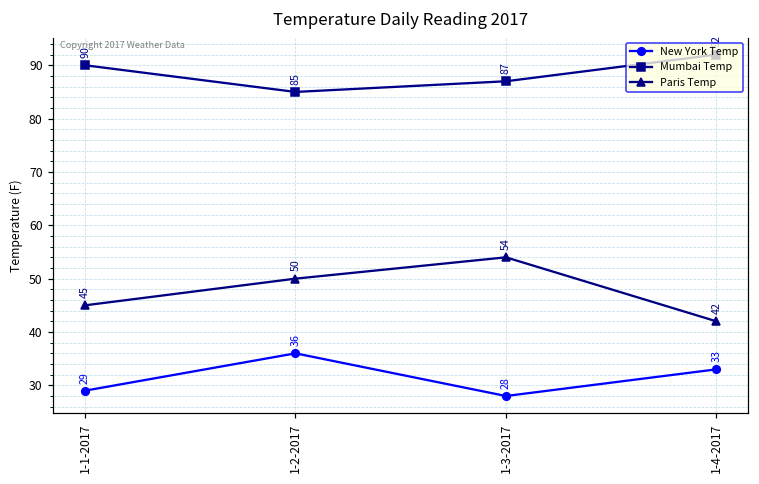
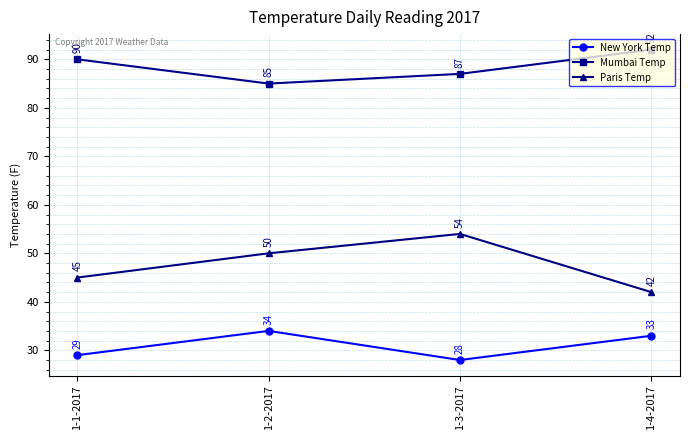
  {
    "New York Temp": {
      "1-1-2017": 29,
-     "1-2-2017": 36,
+     "1-2-2017": 34,
      "1-3-2017": 28,
      "1-4-2017": 33
    }
  }
